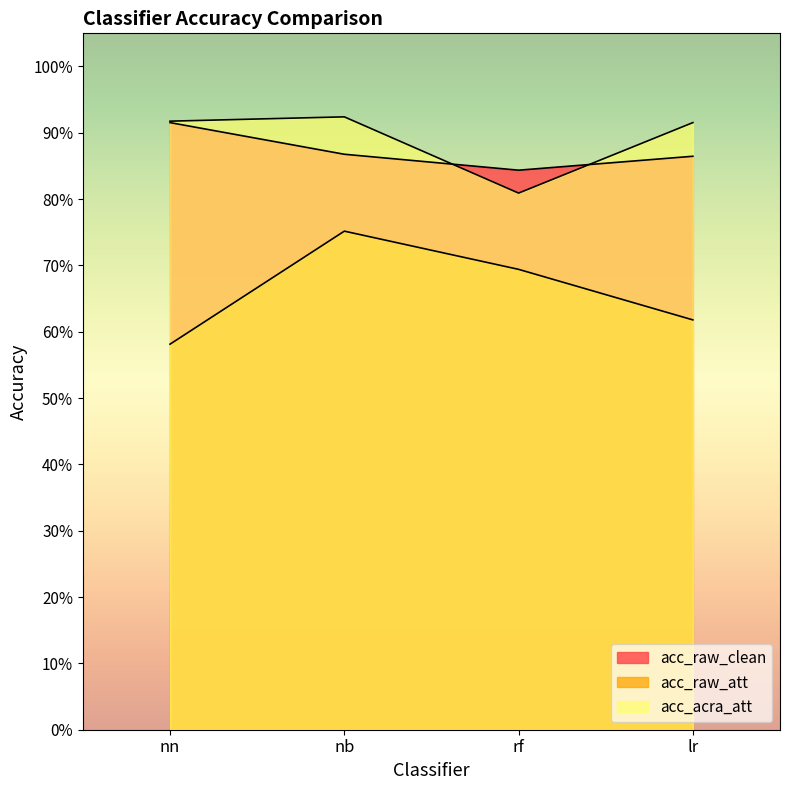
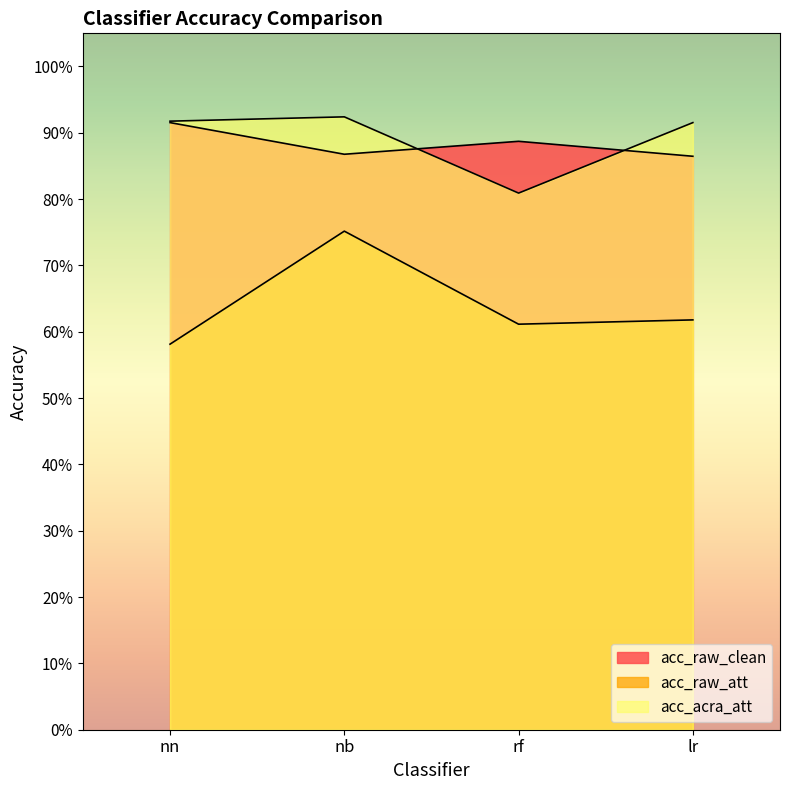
  {
    "acc_raw_clean": {
      "nb": "87%",
-     "rf": "84%",
+     "rf": "89%",
      "lr": "86%"
    },
    "acc_raw_att": {
      "nn": "58%",
      "nb": "75%",
-     "rf": "69%",
+     "rf": "61%",
      "lr": "62%"
    },
    "acc_acra_att": {
      "nb": "92%",
      "rf": "81%",
      "lr": "92%"
    }
  }
